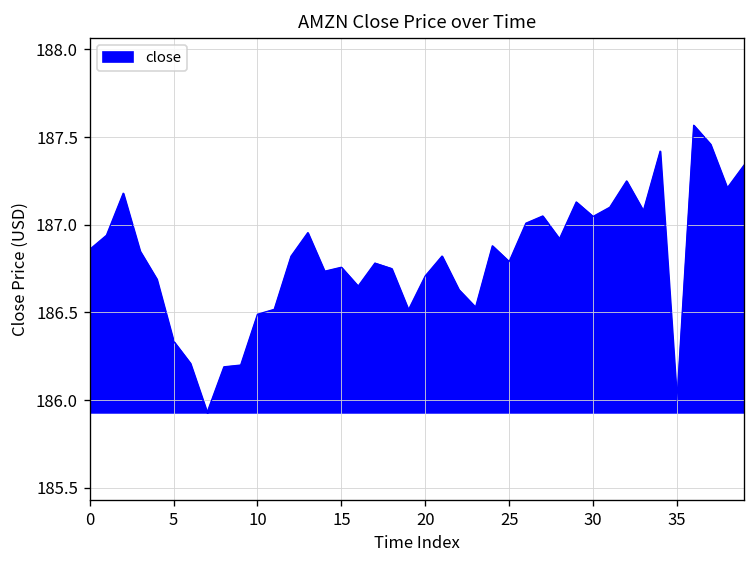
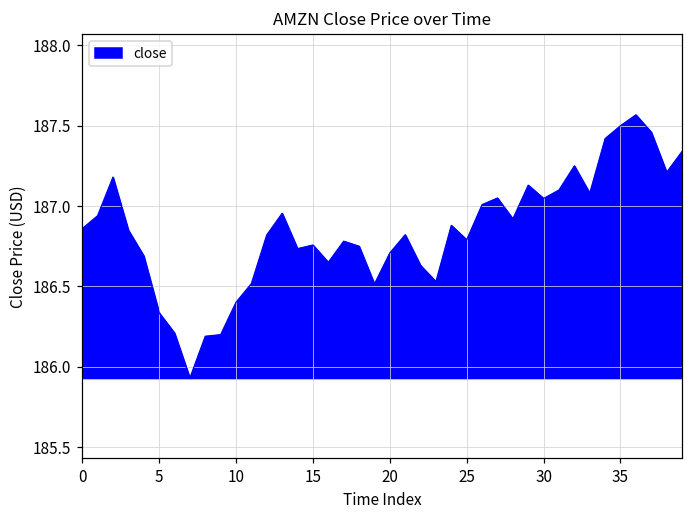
  {
    "0": 186.86,
    "5": 186.34,
-   "10": 186.49,
+   "10": 186.40,
    "15": 186.76,
    "20": 186.71,
    "25": 186.79,
    "30": 187.05,
-   "35": 186.0
+   "35": 187.5
  }
